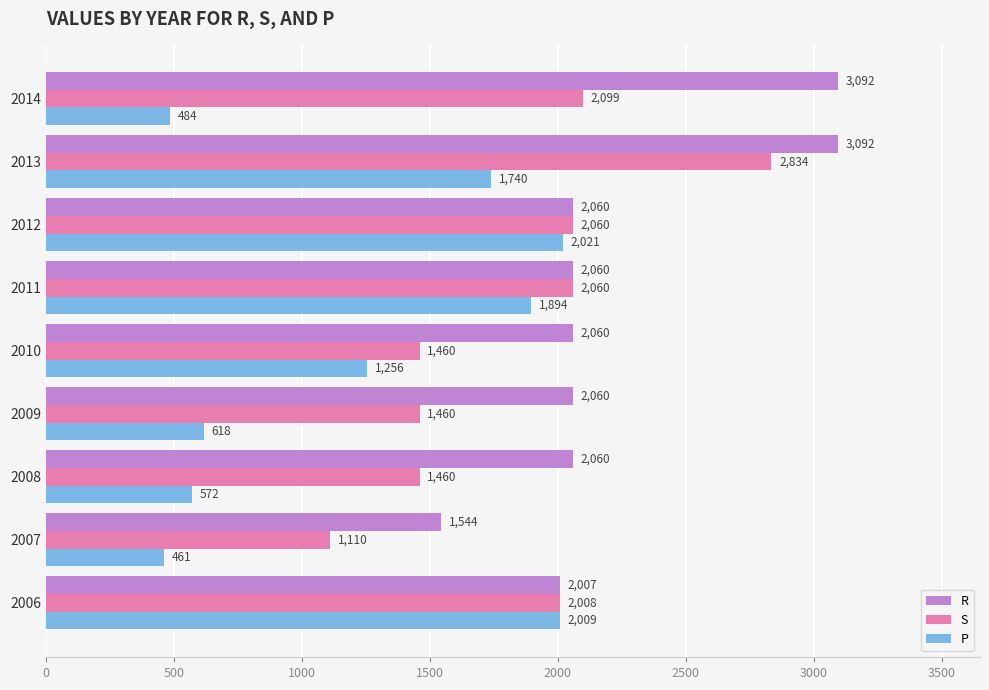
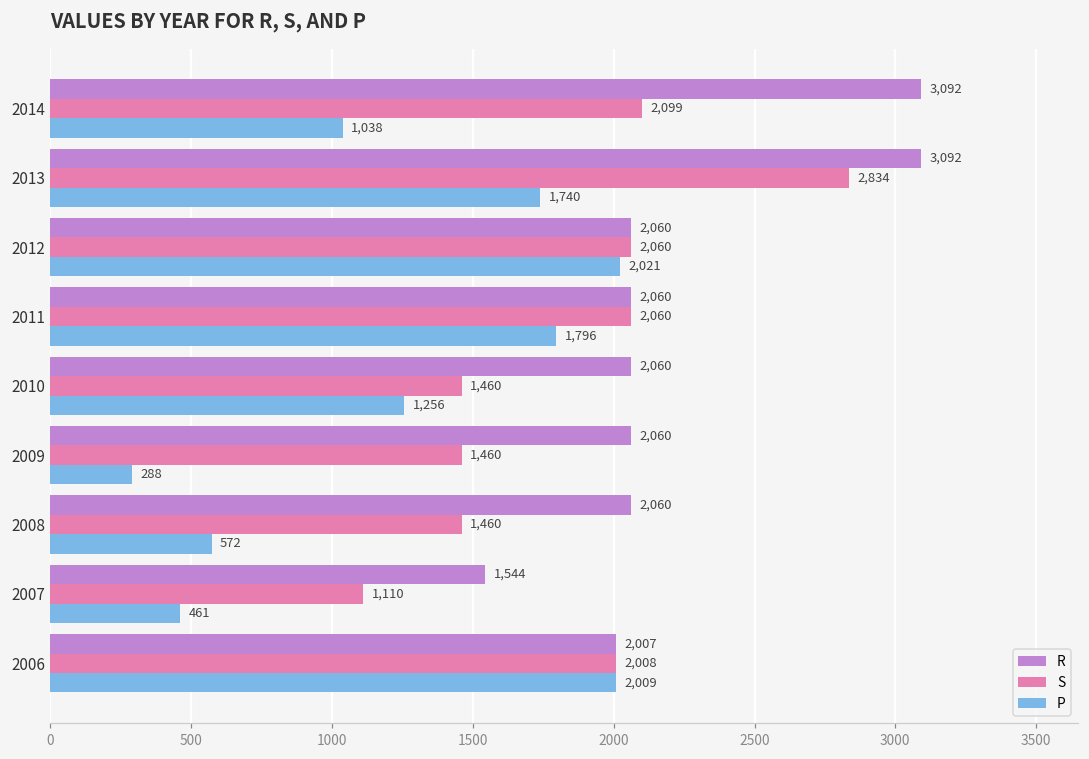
  {
    "P": {
-     "2014": "484",
+     "2014": "1,038",
      "2013": "1,740",
      "2012": "2,021",
-     "2011": "1,894",
+     "2011": "1,796",
      "2010": "1,256",
-     "2009": "618",
+     "2009": "288",
      "2008": "572",
      "2007": "461",
      "2006": "2,009"
    }
  }
